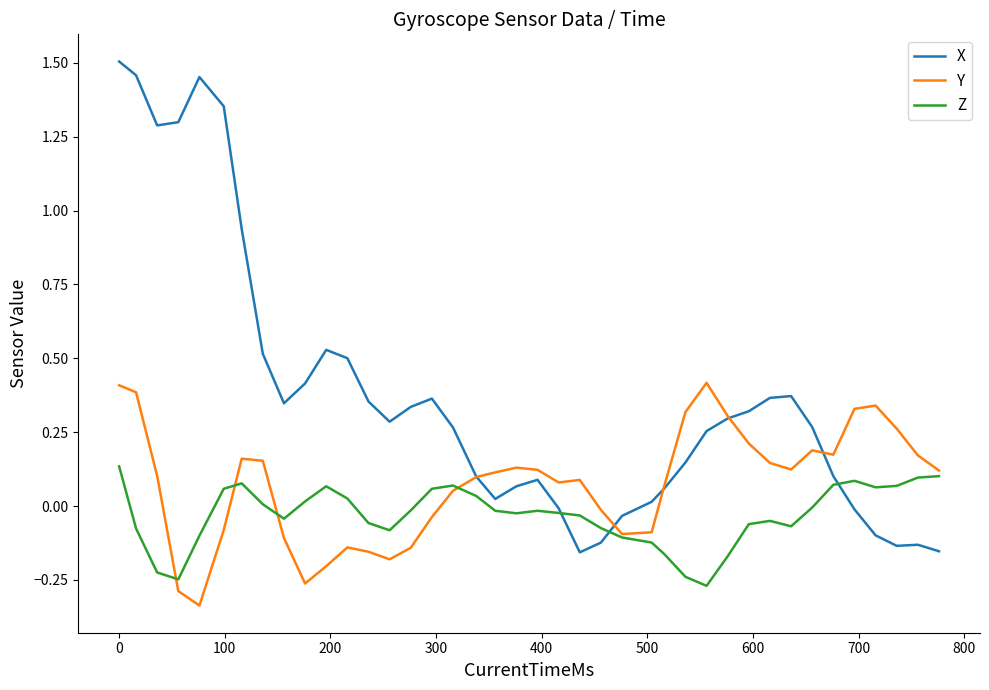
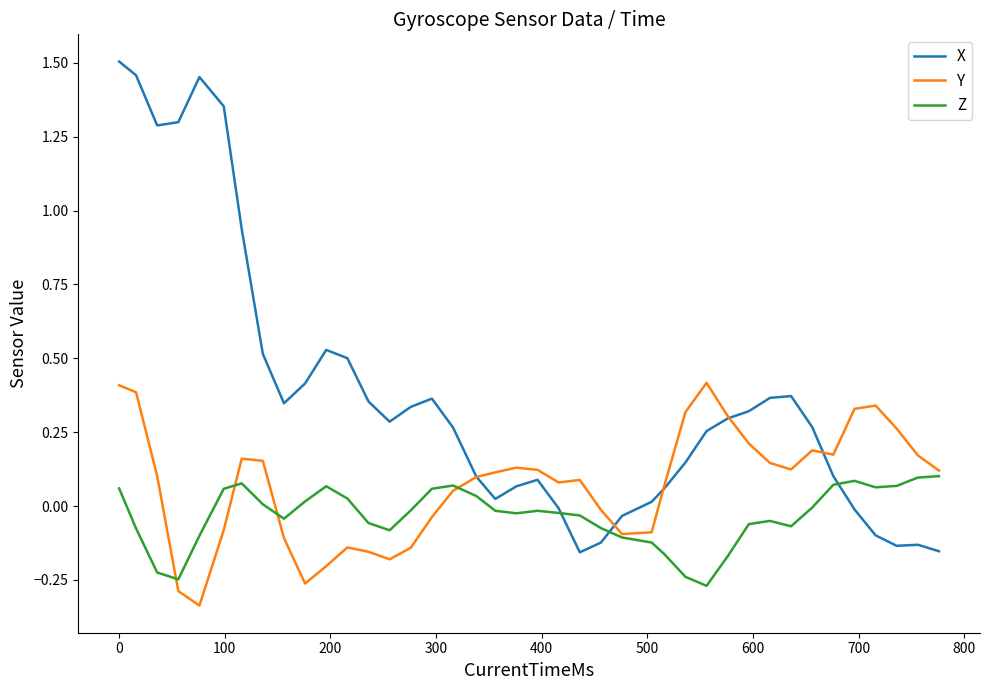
  {
    "X": {
      "0": 1.50
    },
    "Y": {
      "0": 0.41
    },
    "Z": {
-     "0": 0.13
+     "0": 0.06
    }
  }
